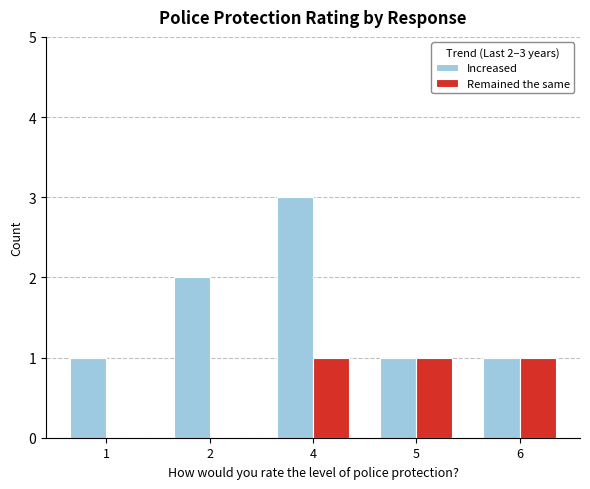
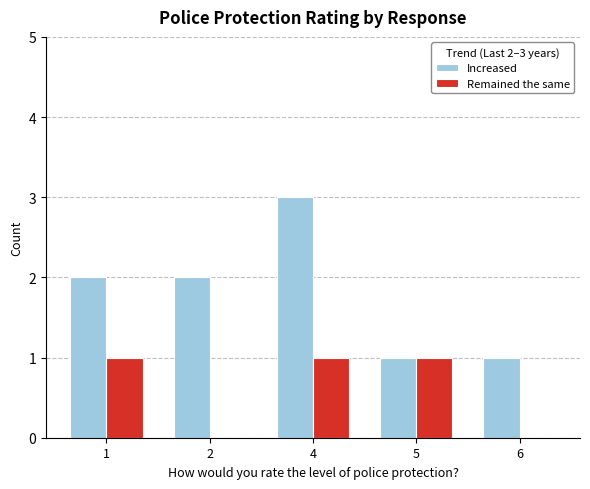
  {
    "Increased": {
-     "1": 1,
+     "1": 2,
      "2": 2,
      "4": 3,
      "5": 1,
      "6": 1
    },
    "Remained the same": {
-     "1": 0,
+     "1": 1,
      "2": 0,
      "4": 1,
      "5": 1,
-     "6": 1
+     "6": 0
    }
  }
